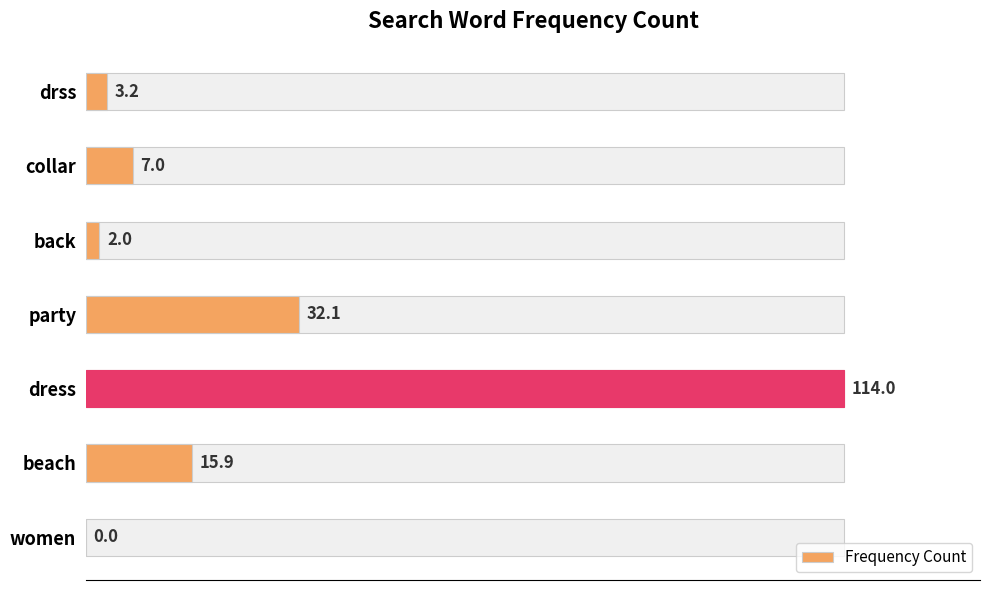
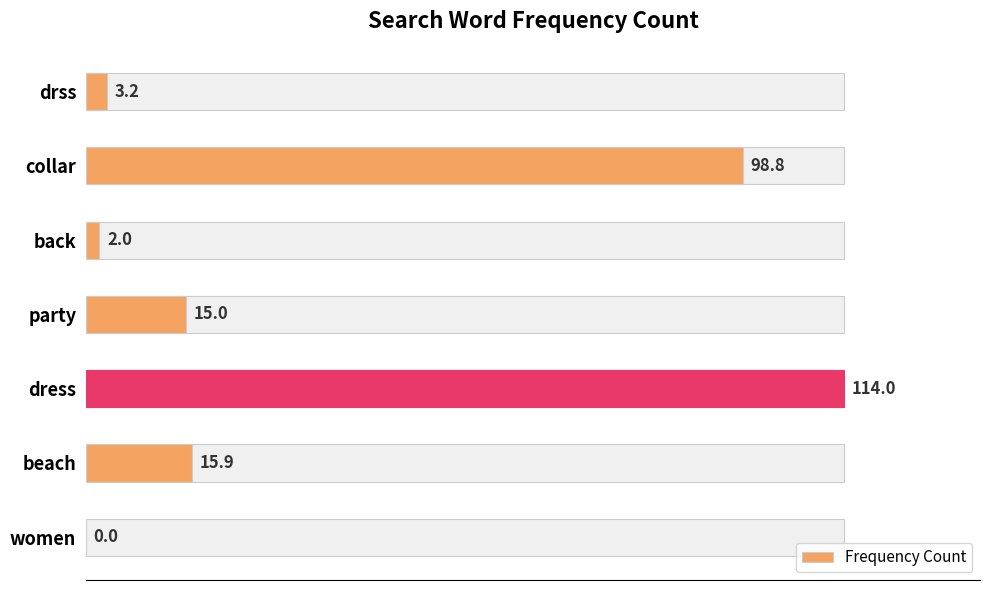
  {
    "Frequency Count": {
-     "collar": 7.0,
-     "party": 32.1,
+     "collar": 98.8,
+     "party": 15.0,
      "dress": 114.0,
      "women": 0.0
    }
  }
